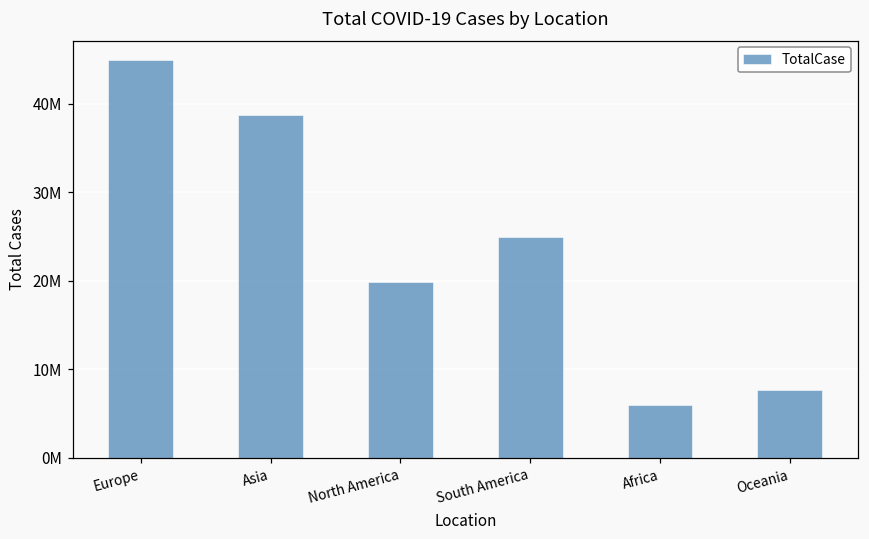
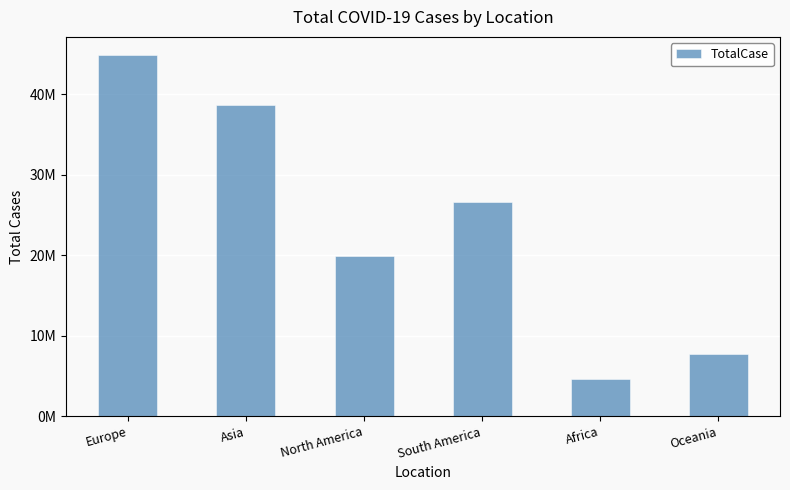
  {
    "Europe": 45000000,
    "Asia": 39000000,
    "North America": 20000000,
-   "South America": 25000000,
-   "Africa": 6000000,
+   "South America": 27000000,
+   "Africa": 5000000,
    "Oceania": 8000000
  }
